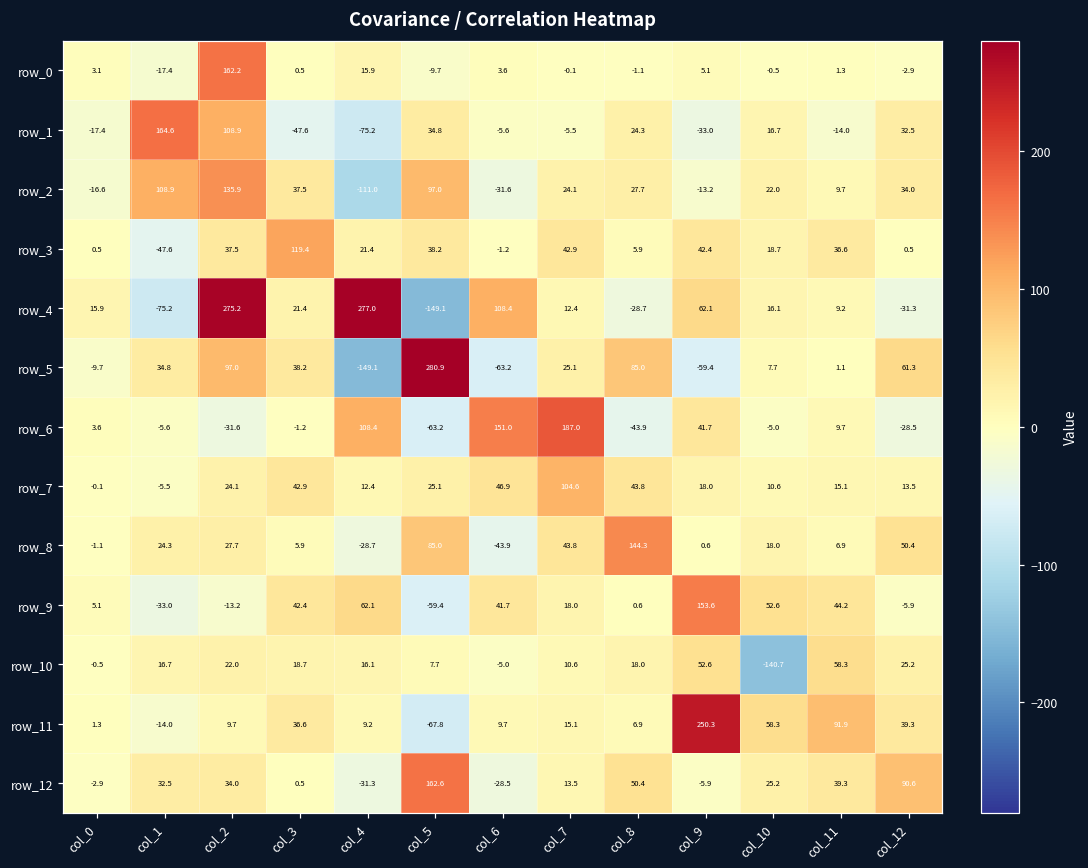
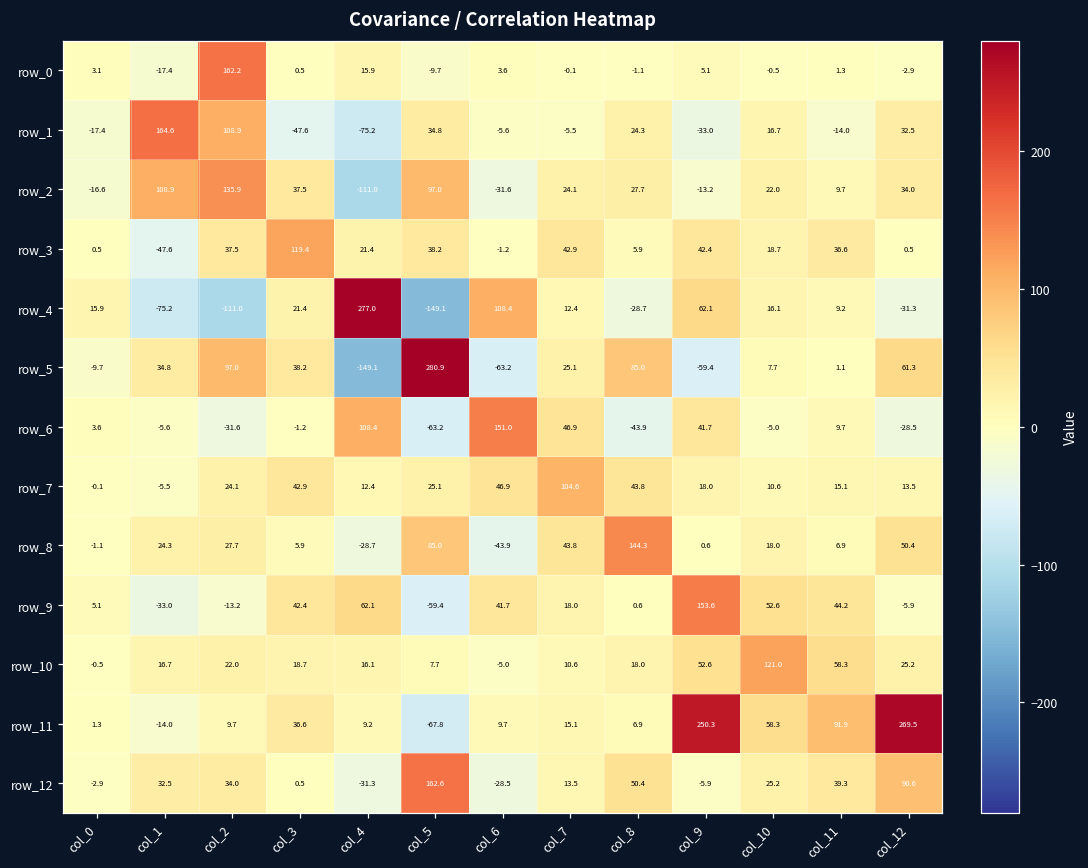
  {
    "row_0": {
      "col_0": 3.1,
      "col_1": -17.4,
      "col_2": 162.2,
      "col_3": 0.5,
      "col_4": 15.9,
      "col_5": -9.7,
      "col_6": 3.6,
      "col_7": -0.1,
      "col_8": -1.1,
      "col_9": 5.1,
      "col_10": -0.5,
      "col_11": 1.3,
      "col_12": -2.9
    },
    "row_1": {
      "col_0": -17.4,
      "col_1": 164.6,
      "col_2": 108.9,
      "col_3": -47.6,
      "col_4": -75.2,
      "col_5": 34.8,
      "col_6": -5.6,
      "col_7": -5.5,
      "col_8": 24.3,
      "col_9": -33.0,
      "col_10": 16.7,
      "col_11": -14.0,
      "col_12": 32.5
    },
    "row_2": {
      "col_0": -16.6,
      "col_1": 108.9,
      "col_2": 135.9,
      "col_3": 37.5,
      "col_4": -111.0,
      "col_5": 97.0,
      "col_6": -31.6,
      "col_7": 24.1,
      "col_8": 27.7,
      "col_9": -13.2,
      "col_10": 22.0,
      "col_11": 9.7,
      "col_12": 34.0
    },
    "row_3": {
      "col_0": 0.5,
      "col_1": -47.6,
      "col_2": 37.5,
      "col_3": 119.4,
      "col_4": 21.4,
      "col_5": 38.2,
      "col_6": -1.2,
      "col_7": 42.9,
      "col_8": 5.9,
      "col_9": 42.4,
      "col_10": 18.7,
      "col_11": 36.6,
      "col_12": 0.5
    },
    "row_4": {
      "col_0": 15.9,
      "col_1": -75.2,
-     "col_2": 275.2,
+     "col_2": -111.0,
      "col_3": 21.4,
      "col_4": 277.0,
      "col_5": -149.1,
      "col_6": 108.4,
      "col_7": 12.4,
      "col_8": -28.7,
      "col_9": 62.1,
      "col_10": 16.1,
      "col_11": 9.2,
      "col_12": -31.3
    },
    "row_5": {
      "col_0": -9.7,
      "col_1": 34.8,
      "col_2": 97.0,
      "col_3": 38.2,
      "col_4": -149.1,
      "col_5": 280.9,
      "col_6": -63.2,
      "col_7": 25.1,
      "col_8": 85.0,
      "col_9": -59.4,
      "col_10": 7.7,
      "col_11": 1.1,
      "col_12": 61.3
    },
    "row_6": {
      "col_0": 3.6,
      "col_1": -5.6,
      "col_2": -31.6,
      "col_3": -1.2,
      "col_4": 108.4,
      "col_5": -63.2,
      "col_6": 151.0,
-     "col_7": 187.0,
+     "col_7": 46.9,
      "col_8": -43.9,
      "col_9": 41.7,
      "col_10": -5.0,
      "col_11": 9.7,
      "col_12": -28.5
    },
    "row_7": {
      "col_0": -0.1,
      "col_1": -5.5,
      "col_2": 24.1,
      "col_3": 42.9,
      "col_4": 12.4,
      "col_5": 25.1,
      "col_6": 46.9,
      "col_7": 104.6,
      "col_8": 43.8,
      "col_9": 18.0,
      "col_10": 10.6,
      "col_11": 15.1,
      "col_12": 13.5
    },
    "row_8": {
      "col_0": -1.1,
      "col_1": 24.3,
      "col_2": 27.7,
      "col_3": 5.9,
      "col_4": -28.7,
      "col_5": 85.0,
      "col_6": -43.9,
      "col_7": 43.8,
      "col_8": 144.3,
      "col_9": 0.6,
      "col_10": 18.0,
      "col_11": 6.9,
      "col_12": 50.4
    },
    "row_9": {
      "col_0": 5.1,
      "col_1": -33.0,
      "col_2": -13.2,
      "col_3": 42.4,
      "col_4": 62.1,
      "col_5": -59.4,
      "col_6": 41.7,
      "col_7": 18.0,
      "col_8": 0.6,
      "col_9": 153.6,
      "col_10": 52.6,
      "col_11": 44.2,
      "col_12": -5.9
    },
    "row_10": {
      "col_0": -0.5,
      "col_1": 16.7,
      "col_2": 22.0,
      "col_3": 18.7,
      "col_4": 16.1,
      "col_5": 7.7,
      "col_6": -5.0,
      "col_7": 10.6,
      "col_8": 18.0,
      "col_9": 52.6,
-     "col_10": -140.7,
+     "col_10": 121.0,
      "col_11": 58.3,
      "col_12": 25.2
    },
    "row_11": {
      "col_0": 1.3,
      "col_1": -14.0,
      "col_2": 9.7,
      "col_3": 36.6,
      "col_4": 9.2,
      "col_5": -67.8,
      "col_6": 9.7,
      "col_7": 15.1,
      "col_8": 6.9,
      "col_9": 250.3,
      "col_10": 58.3,
      "col_11": 91.9,
-     "col_12": 39.3
+     "col_12": 269.5
    },
    "row_12": {
      "col_0": -2.9,
      "col_1": 32.5,
      "col_2": 34.0,
      "col_3": 0.5,
      "col_4": -31.3,
      "col_5": 162.6,
      "col_6": -28.5,
      "col_7": 13.5,
      "col_8": 50.4,
      "col_9": -5.9,
      "col_10": 25.2,
      "col_11": 39.3,
      "col_12": 90.6
    }
  }
